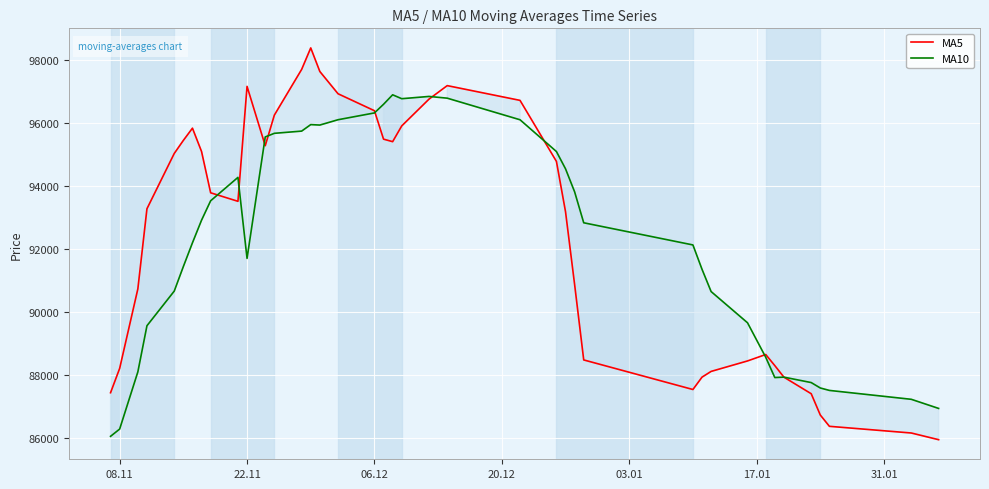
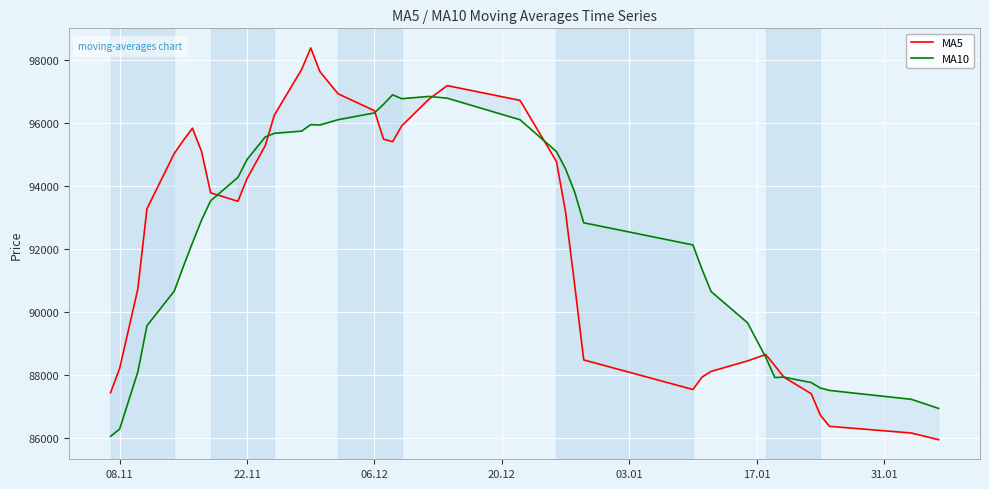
  {
    "MA5": {
      "08.11": 88200,
-     "22.11": 97200
+     "22.11": 94200
    },
    "MA10": {
      "08.11": 86300,
-     "22.11": 91700
+     "22.11": 94800
    }
  }
